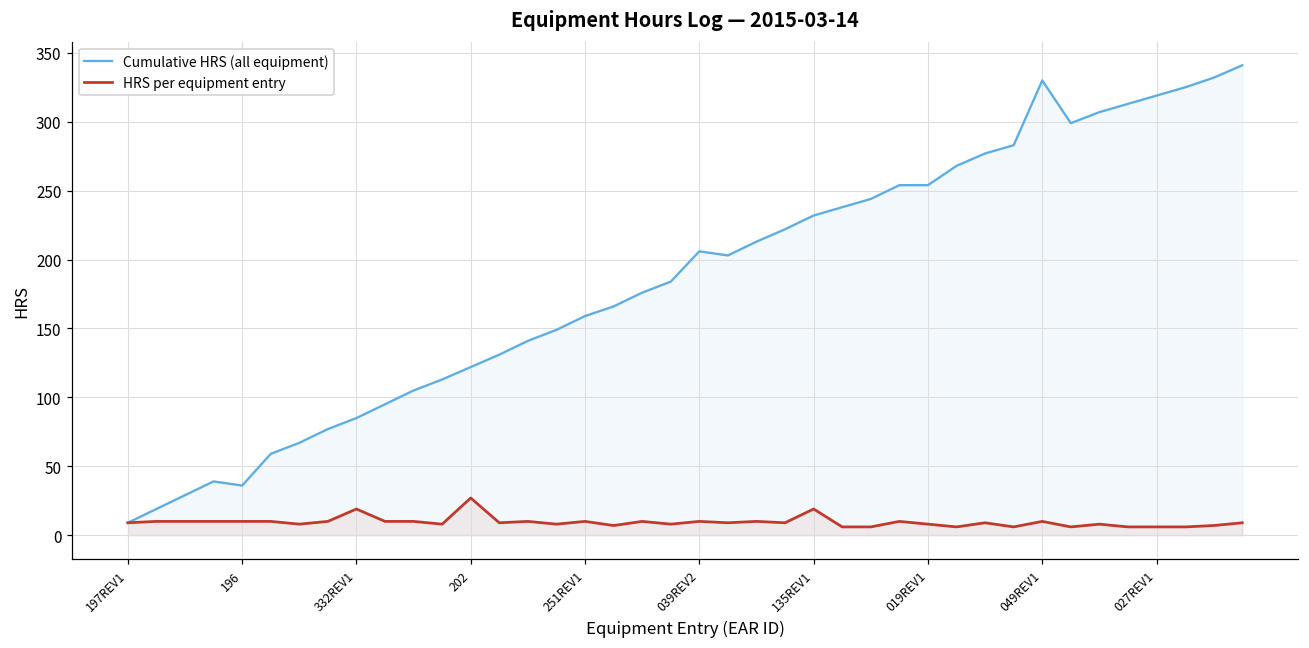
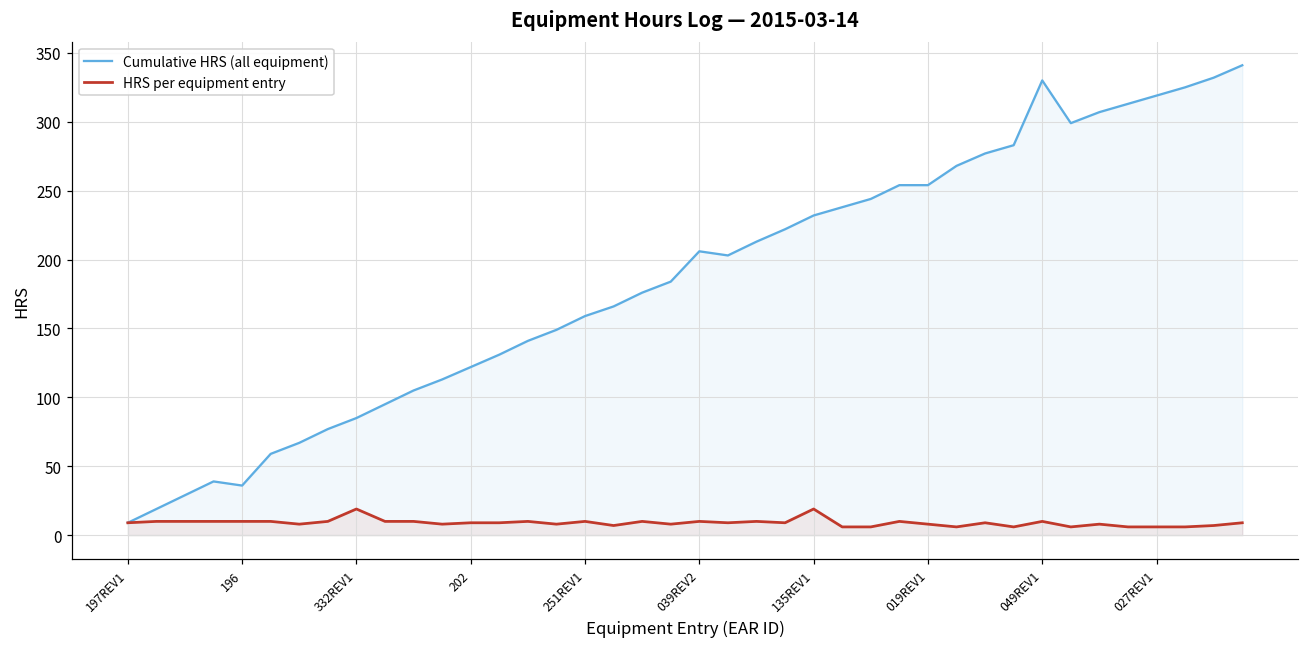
  {
    "Cumulative HRS (all equipment)": {
      "196": 36,
      "332REV1": 85,
      "202": 122,
      "251REV1": 159,
      "039REV2": 206,
      "135REV1": 232,
      "019REV1": 254,
      "049REV1": 330,
      "027REV1": 319
    },
    "HRS per equipment entry": {
      "196": 10,
      "332REV1": 19,
-     "202": 27,
+     "202": 9,
      "251REV1": 10,
      "039REV2": 10,
      "135REV1": 19,
      "019REV1": 8,
      "049REV1": 10,
      "027REV1": 6
    }
  }
